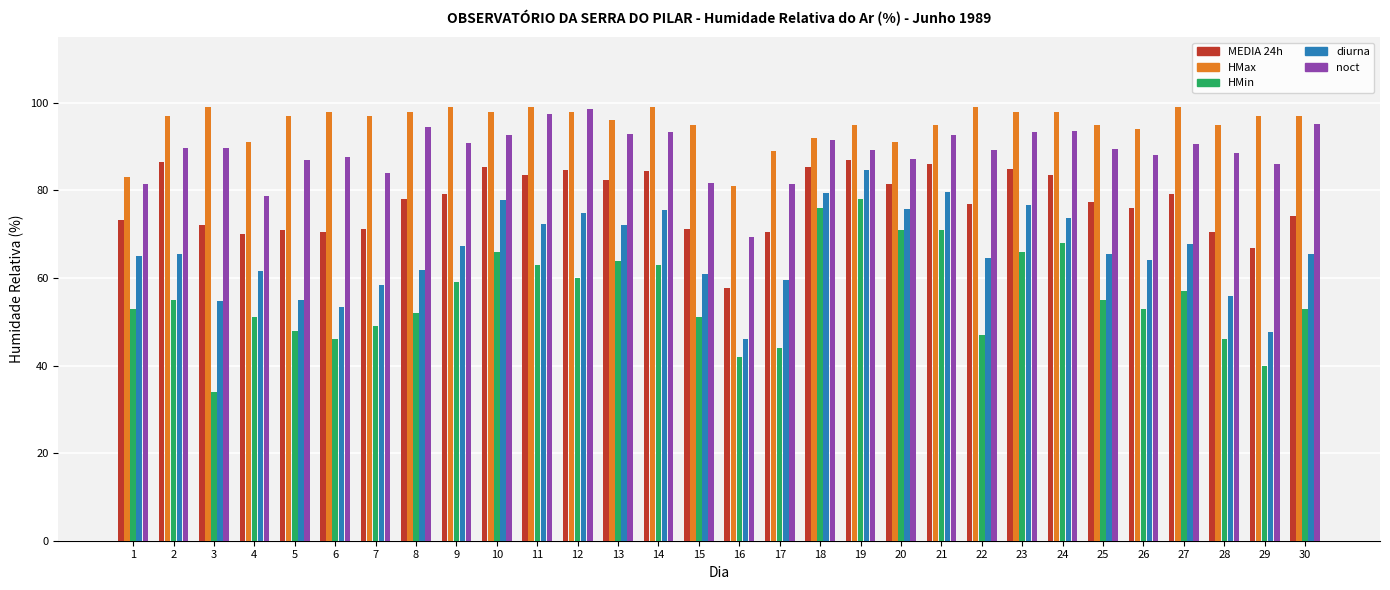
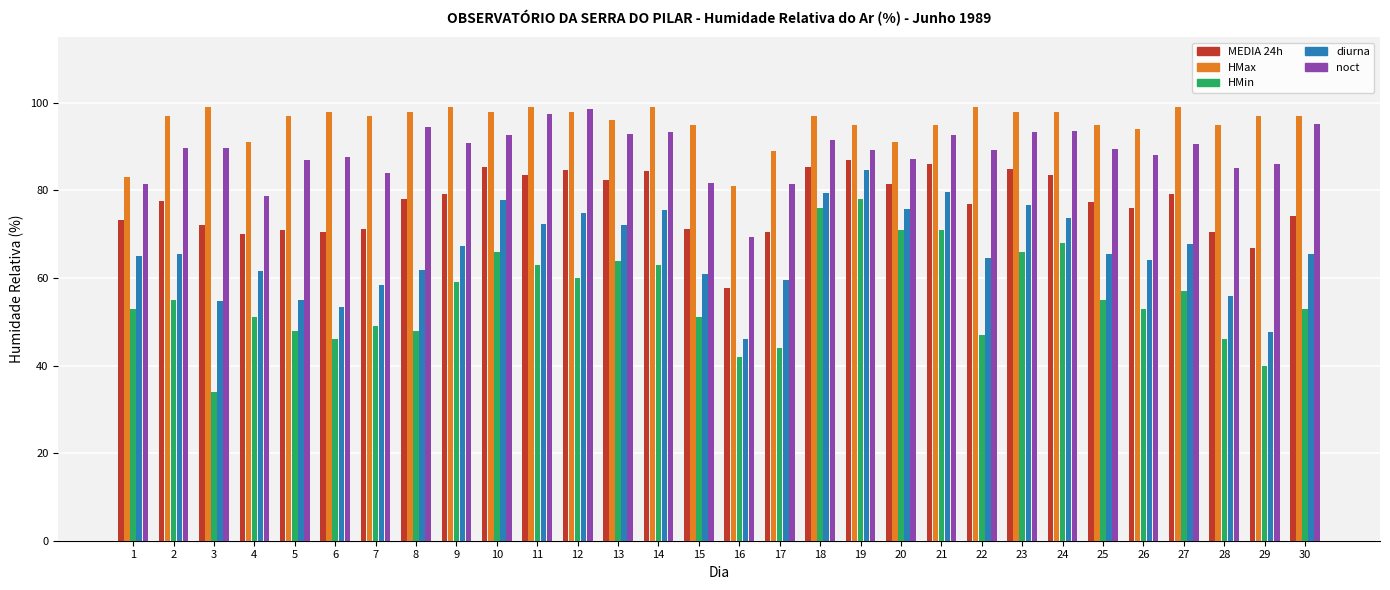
  {
    "MEDIA 24h": {
      "1": 73,
-     "2": 86,
+     "2": 78,
      "3": 72,
      "4": 70,
      "5": 71,
      "6": 71,
      "7": 71,
      "8": 78,
      "9": 79,
      "10": 85,
      "11": 83,
      "12": 85,
      "13": 83,
      "14": 84,
      "15": 71,
      "16": 58,
      "17": 70,
      "18": 85,
      "19": 87,
      "20": 82,
      "21": 86,
      "22": 77,
      "23": 85,
      "24": 84,
      "25": 77,
      "26": 76,
      "27": 79,
      "28": 71,
      "29": 67,
      "30": 74
    },
    "HMax": {
      "1": 83,
      "2": 97,
      "3": 99,
      "4": 91,
      "5": 97,
      "6": 98,
      "7": 97,
      "8": 98,
      "9": 99,
      "10": 98,
      "11": 99,
      "12": 98,
      "13": 96,
      "14": 99,
      "15": 95,
      "16": 81,
      "17": 89,
-     "18": 92,
+     "18": 97,
      "19": 95,
      "20": 91,
      "21": 95,
      "22": 99,
      "23": 98,
      "24": 98,
      "25": 95,
      "26": 94,
      "27": 99,
      "28": 95,
      "29": 97,
      "30": 97
    },
    "HMin": {
      "1": 53,
      "2": 55,
      "3": 34,
      "4": 51,
      "5": 48,
      "6": 46,
      "7": 49,
-     "8": 52,
+     "8": 48,
      "9": 59,
      "10": 66,
      "11": 63,
      "12": 60,
      "13": 64,
      "14": 63,
      "15": 51,
      "16": 42,
      "17": 44,
      "18": 76,
      "19": 78,
      "20": 71,
      "21": 71,
      "22": 47,
      "23": 66,
      "24": 68,
      "25": 55,
      "26": 53,
      "27": 57,
      "28": 46,
      "29": 40,
      "30": 53
    },
    "diurna": {
      "1": 65,
      "2": 66,
      "3": 55,
      "4": 62,
      "5": 55,
      "6": 53,
      "7": 59,
      "8": 62,
      "9": 67,
      "10": 78,
      "11": 72,
      "12": 75,
      "13": 72,
      "14": 76,
      "15": 61,
      "16": 46,
      "17": 60,
      "18": 80,
      "19": 85,
      "20": 76,
      "21": 80,
      "22": 65,
      "23": 77,
      "24": 74,
      "25": 65,
      "26": 64,
      "27": 68,
      "28": 56,
      "29": 48,
      "30": 66
    },
    "noct": {
      "1": 82,
      "2": 90,
      "3": 90,
      "4": 79,
      "5": 87,
      "6": 88,
      "7": 84,
      "8": 95,
      "9": 91,
      "10": 93,
      "11": 97,
      "12": 99,
      "13": 93,
      "14": 93,
      "15": 82,
      "16": 69,
      "17": 81,
      "18": 91,
      "19": 89,
      "20": 87,
      "21": 93,
      "22": 89,
      "23": 93,
      "24": 94,
      "25": 89,
      "26": 88,
      "27": 91,
-     "28": 89,
+     "28": 85,
      "29": 86,
      "30": 95
    }
  }
